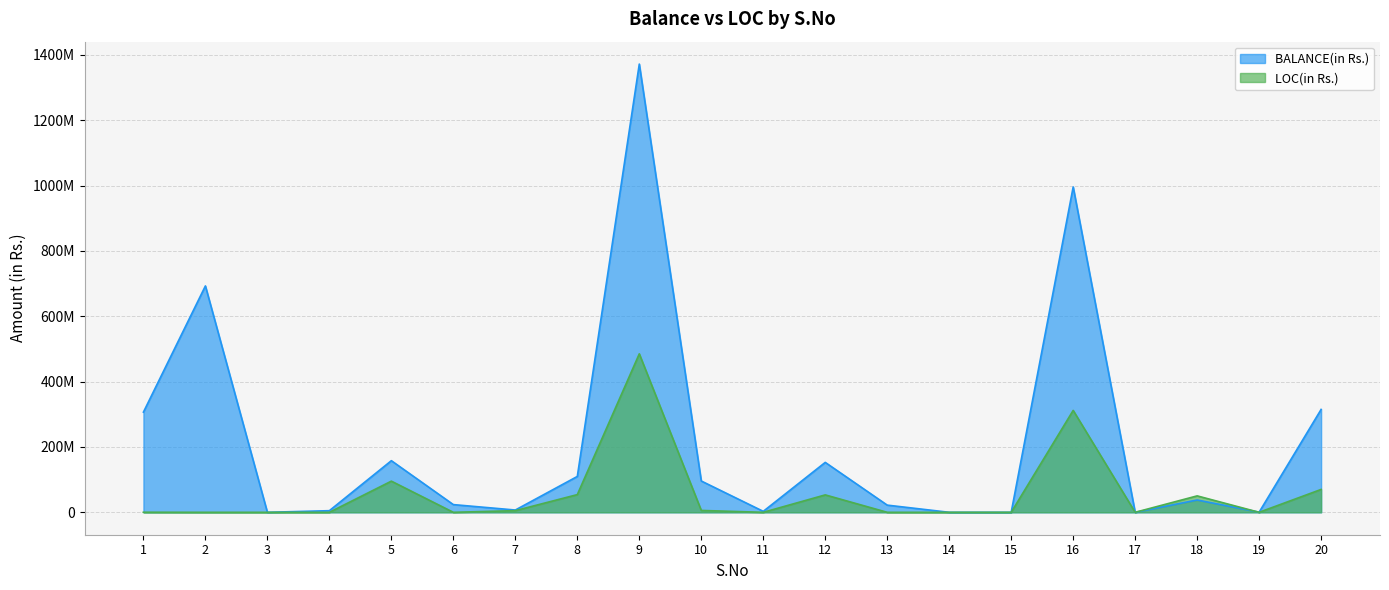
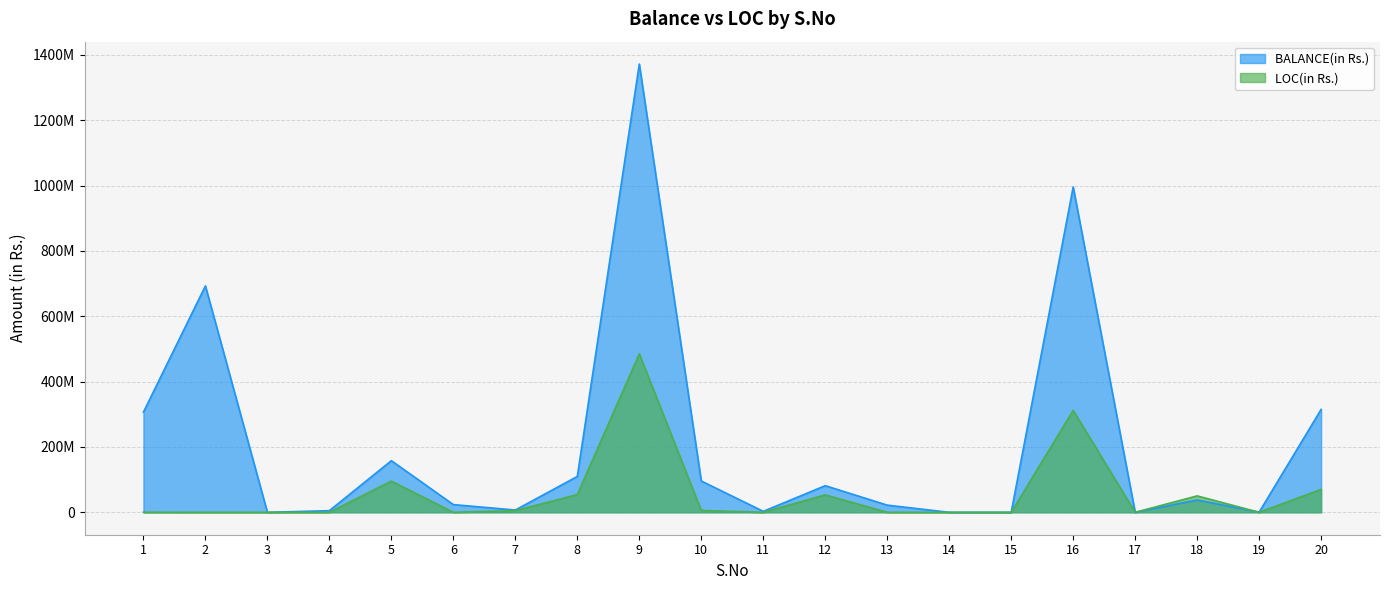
  {
    "BALANCE(in Rs.)": {
      "1": 310000000,
      "2": 690000000,
      "5": 160000000,
      "6": 20000000,
      "8": 110000000,
      "9": 1370000000,
      "10": 100000000,
-     "12": 150000000,
+     "12": 80000000,
      "13": 20000000,
      "16": 1000000000,
      "18": 40000000,
      "20": 310000000
    },
    "LOC(in Rs.)": {
      "1": 0,
      "2": 0,
      "5": 100000000,
      "6": 0,
      "8": 50000000,
      "9": 490000000,
      "10": 10000000,
      "12": 50000000,
      "13": 0,
      "16": 310000000,
      "18": 50000000,
      "20": 70000000
    }
  }
